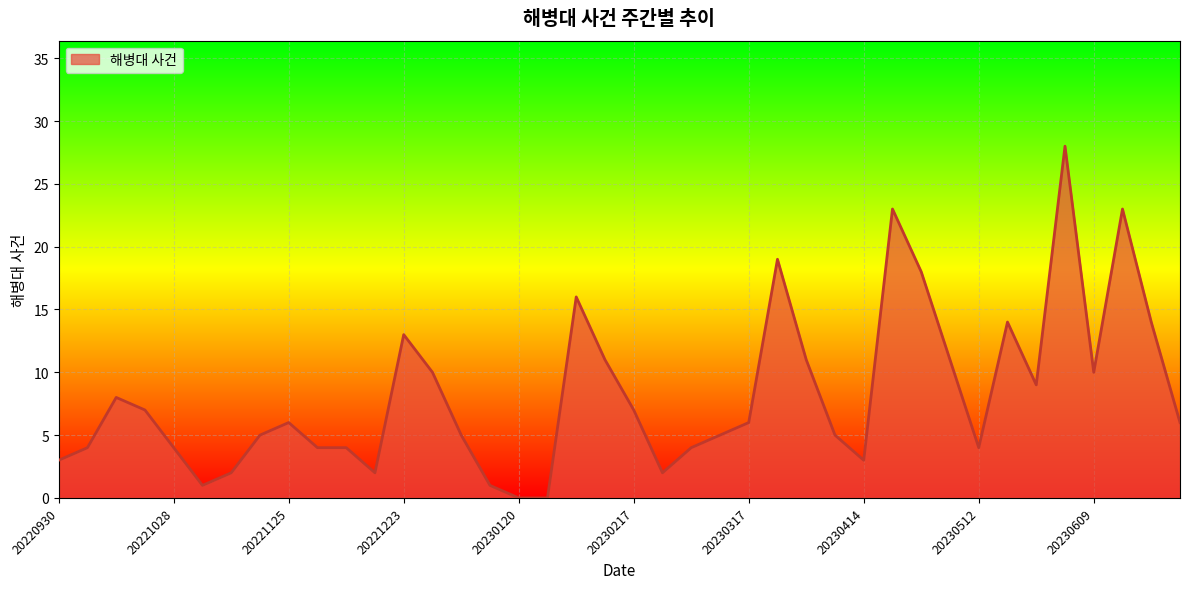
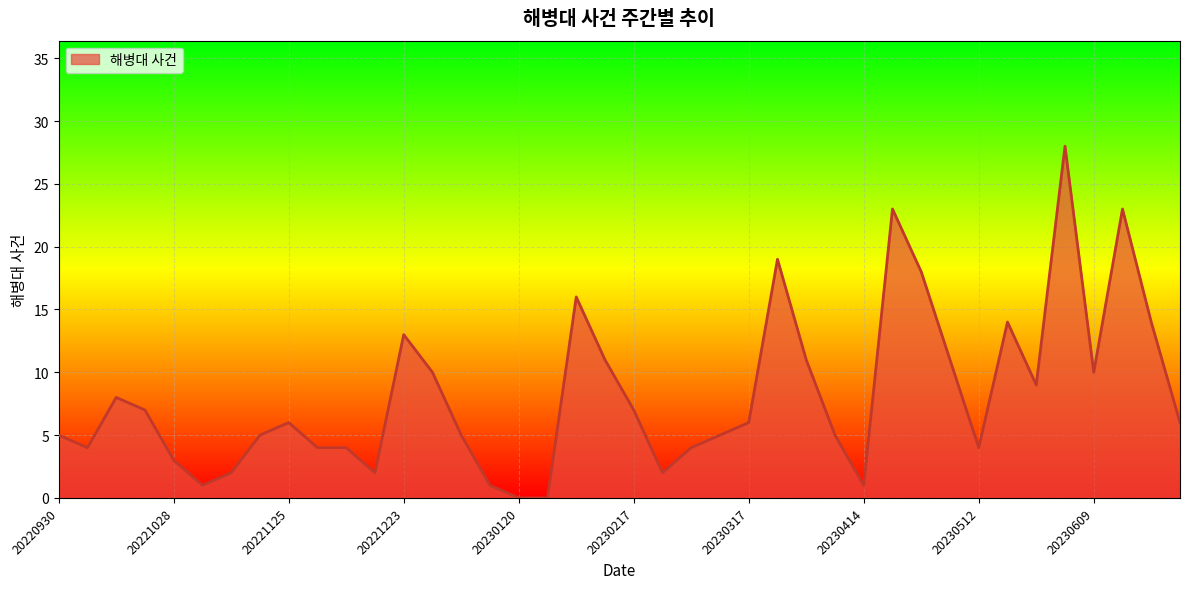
  {
-   "20220930": 3,
-   "20221028": 4,
+   "20220930": 5,
+   "20221028": 3,
    "20221125": 6,
    "20221223": 13,
    "20230120": 0,
    "20230217": 7,
    "20230317": 6,
-   "20230414": 3,
+   "20230414": 1,
    "20230512": 4,
    "20230609": 10
  }
